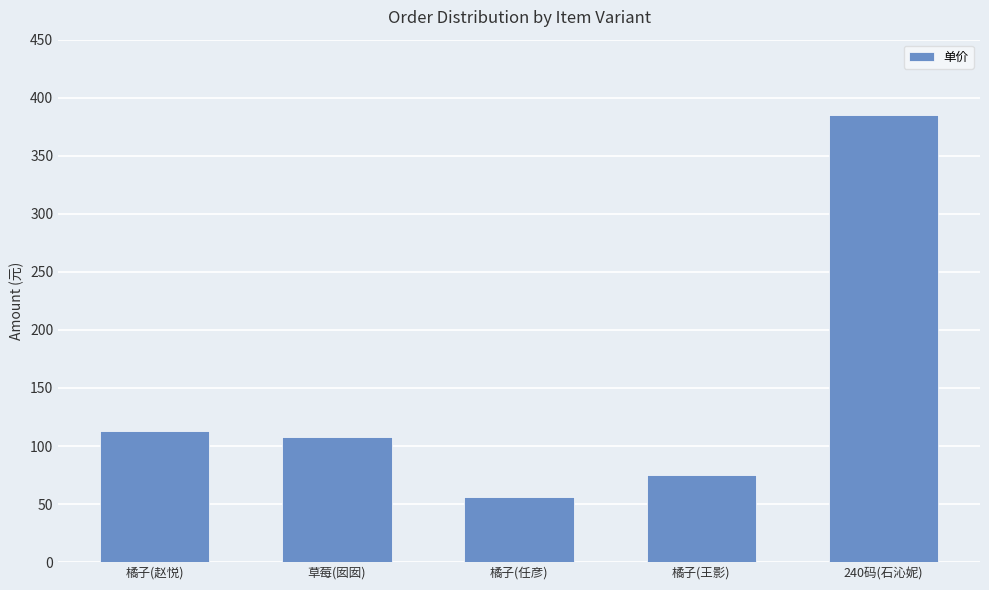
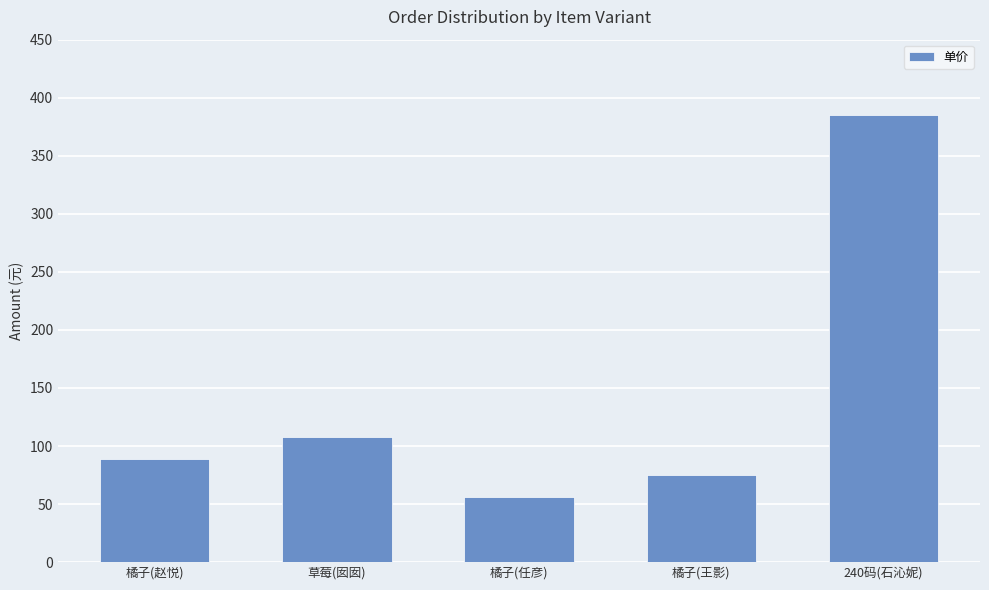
  {
-   "橘子(赵悦)": 113,
+   "橘子(赵悦)": 89,
    "草莓(囡囡)": 108,
    "橘子(任彦)": 56,
    "橘子(王影)": 75,
    "240码(石沁妮)": 385
  }
